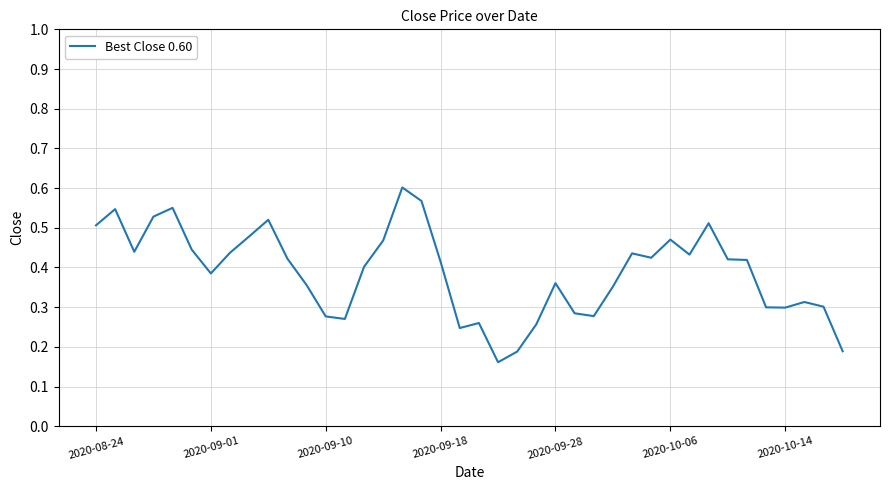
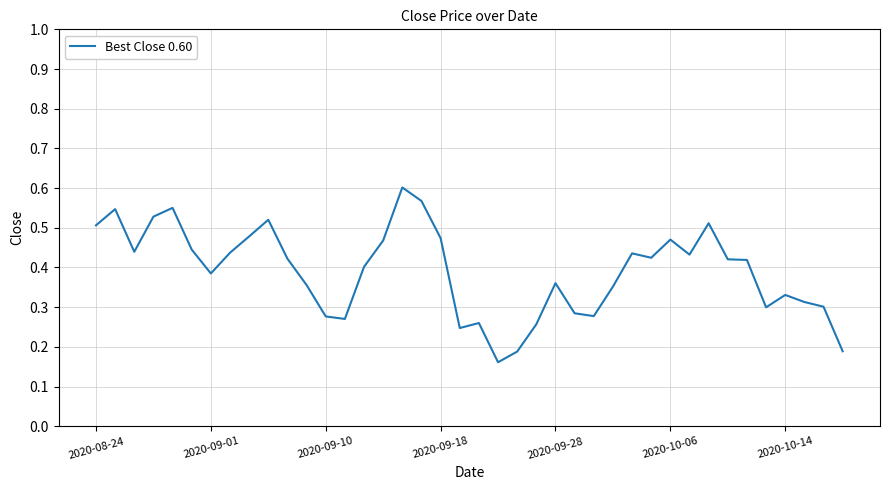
  {
    "2020-08-24": 0.51,
    "2020-09-01": 0.38,
    "2020-09-10": 0.28,
-   "2020-09-18": 0.41,
+   "2020-09-18": 0.47,
    "2020-09-28": 0.36,
    "2020-10-06": 0.47,
-   "2020-10-14": 0.30
+   "2020-10-14": 0.33
  }
